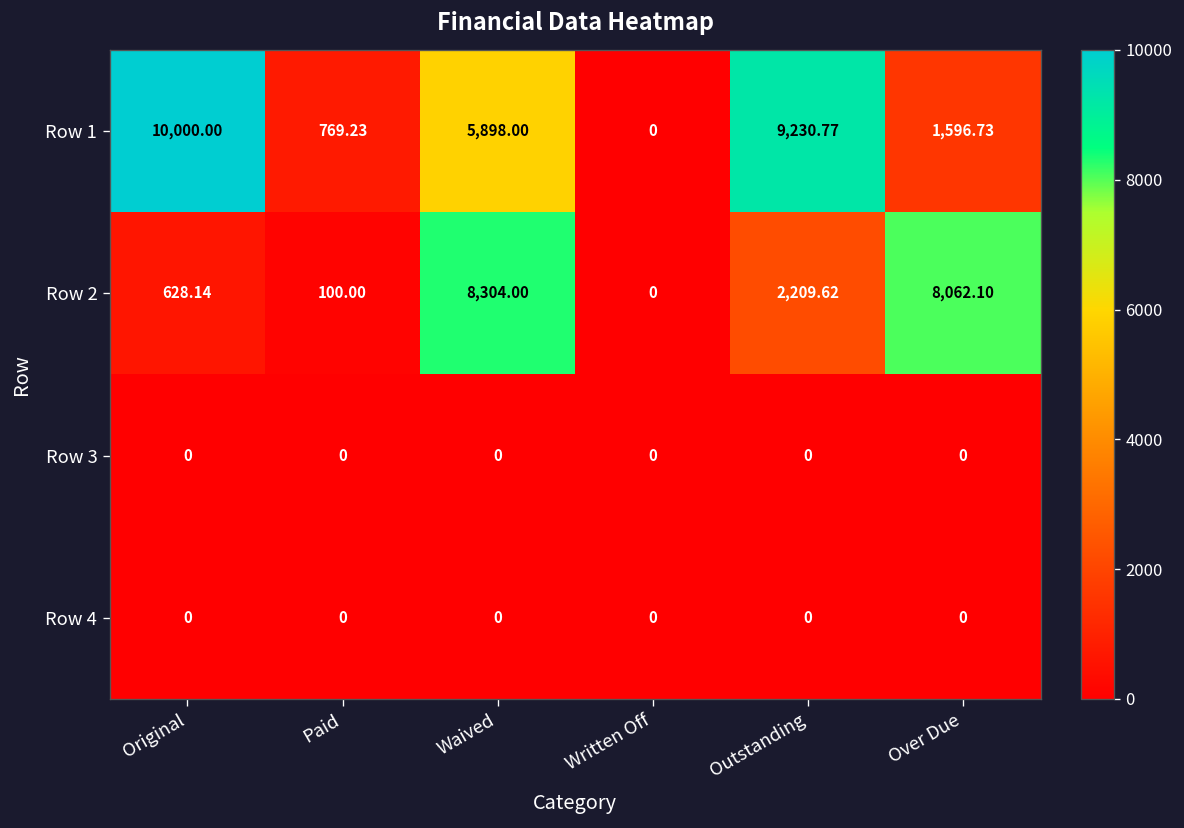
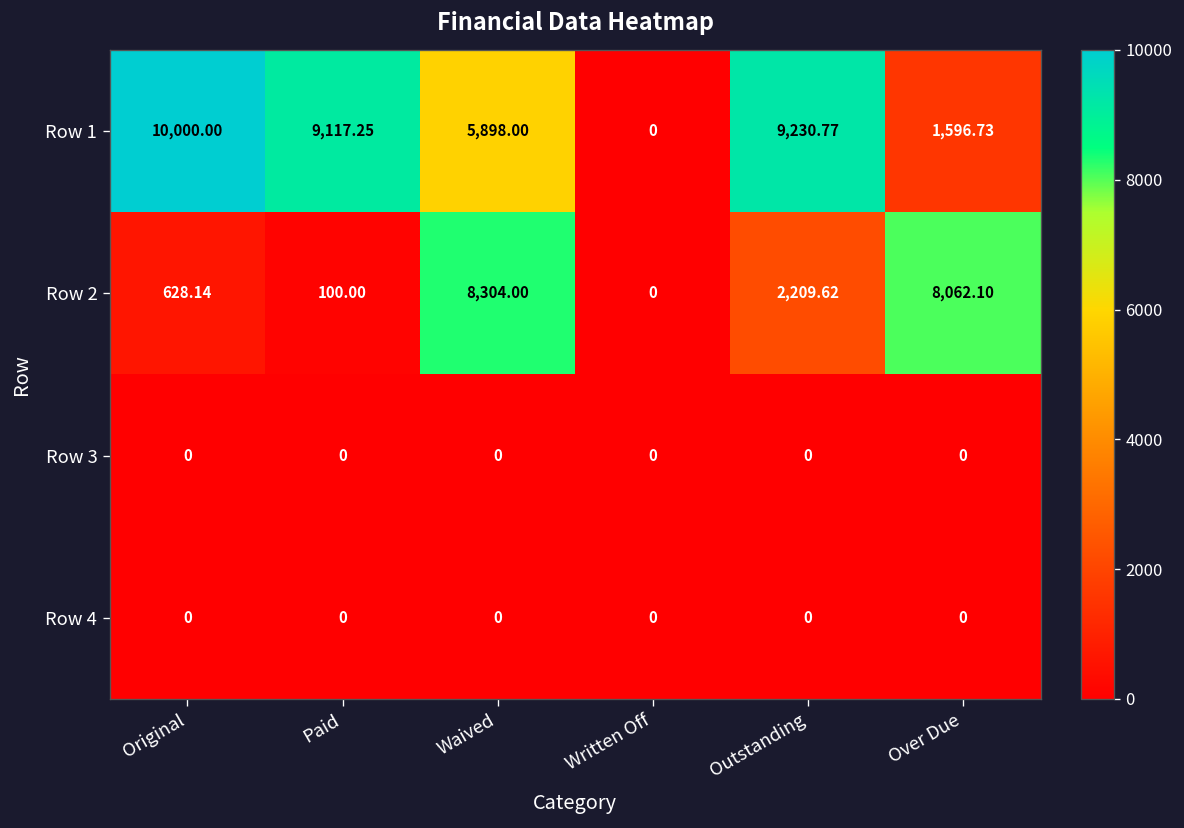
  {
    "Row 1": {
      "Original": "10,000.00",
-     "Paid": "769.23",
+     "Paid": "9,117.25",
      "Waived": "5,898.00",
      "Written Off": "0",
      "Outstanding": "9,230.77",
      "Over Due": "1,596.73"
    },
    "Row 2": {
      "Original": "628.14",
      "Paid": "100.00",
      "Waived": "8,304.00",
      "Written Off": "0",
      "Outstanding": "2,209.62",
      "Over Due": "8,062.10"
    },
    "Row 3": {
      "Original": "0",
      "Paid": "0",
      "Waived": "0",
      "Written Off": "0",
      "Outstanding": "0",
      "Over Due": "0"
    },
    "Row 4": {
      "Original": "0",
      "Paid": "0",
      "Waived": "0",
      "Written Off": "0",
      "Outstanding": "0",
      "Over Due": "0"
    }
  }
